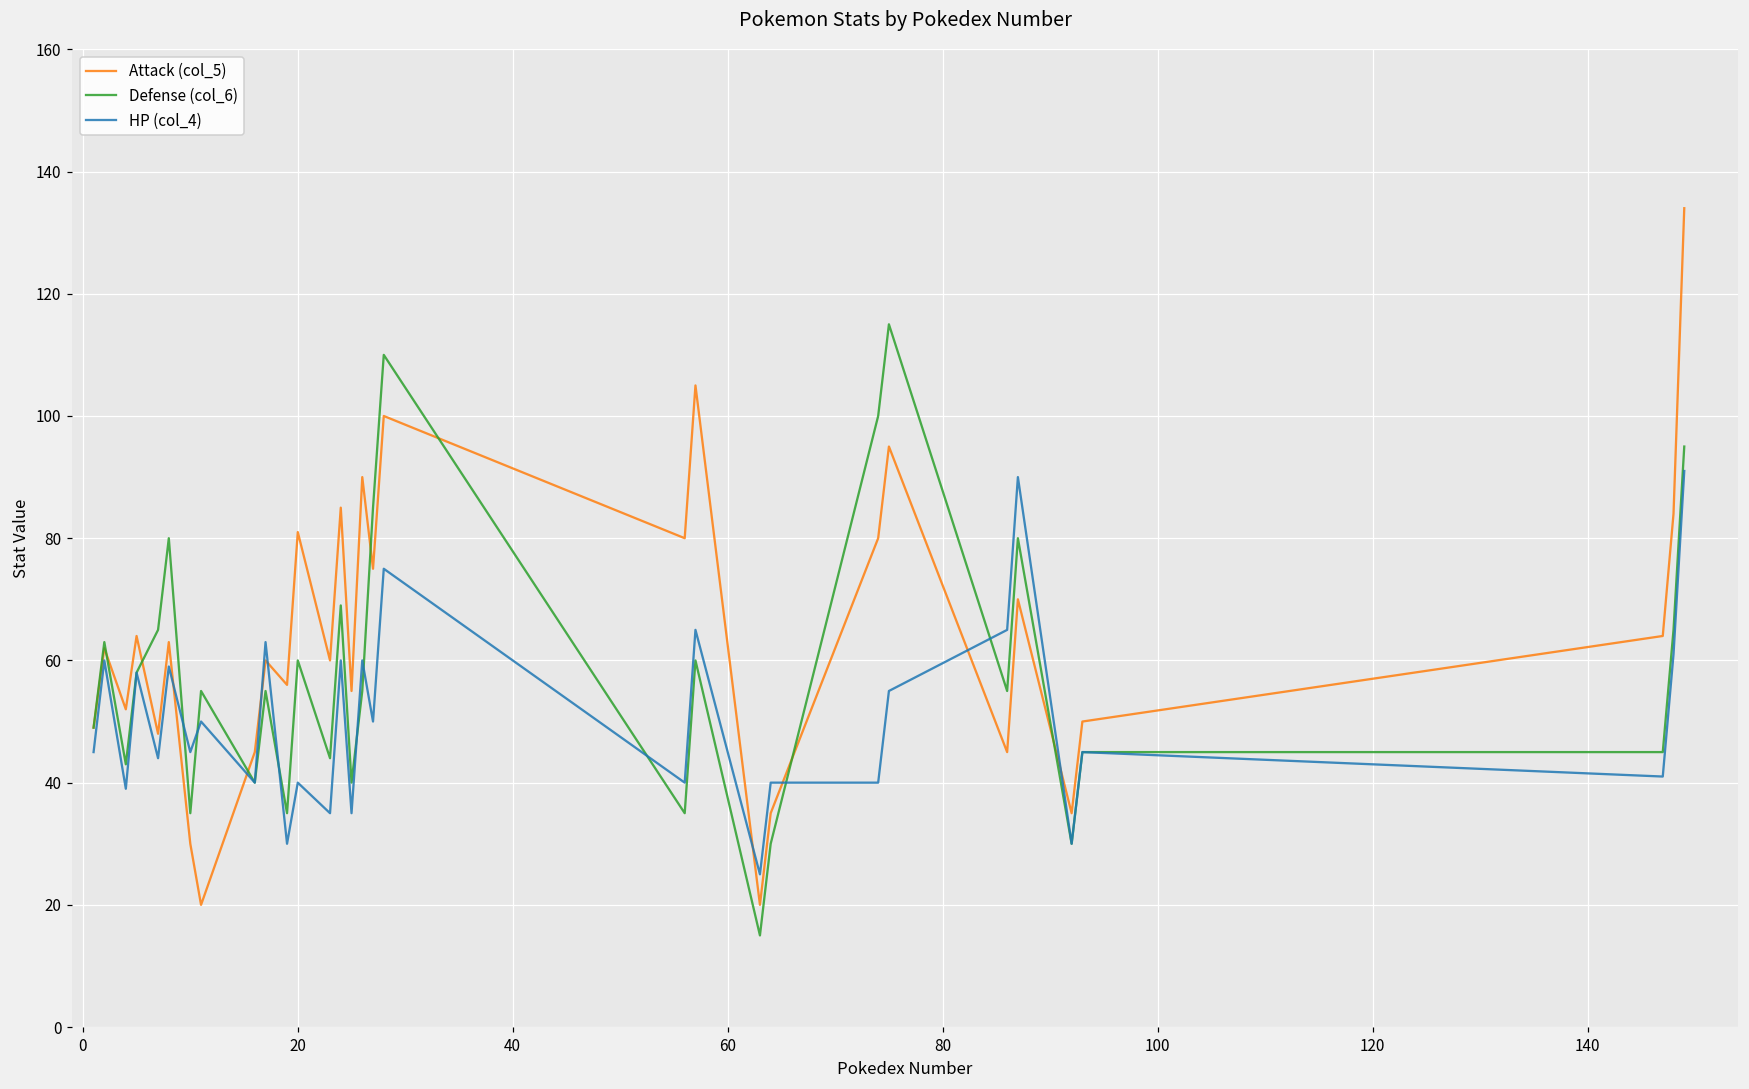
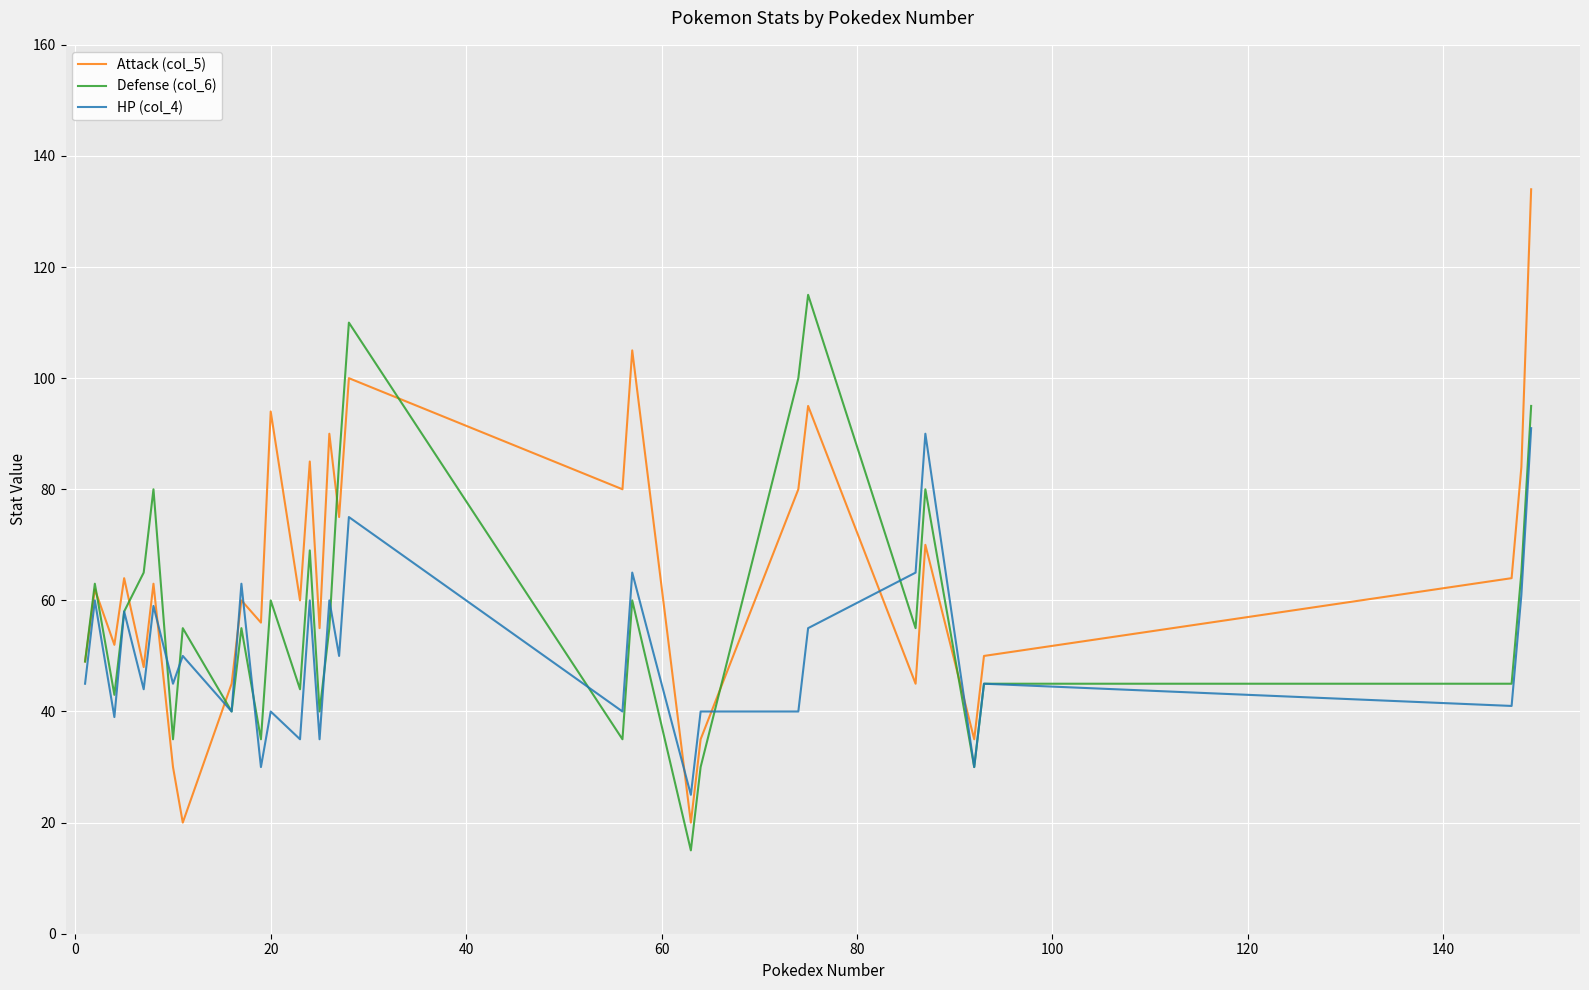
  {
    "Attack (col_5)": {
-     "20": 81
+     "20": 94
    },
    "Defense (col_6)": {
      "20": 60
    },
    "HP (col_4)": {
      "20": 40
    }
  }
